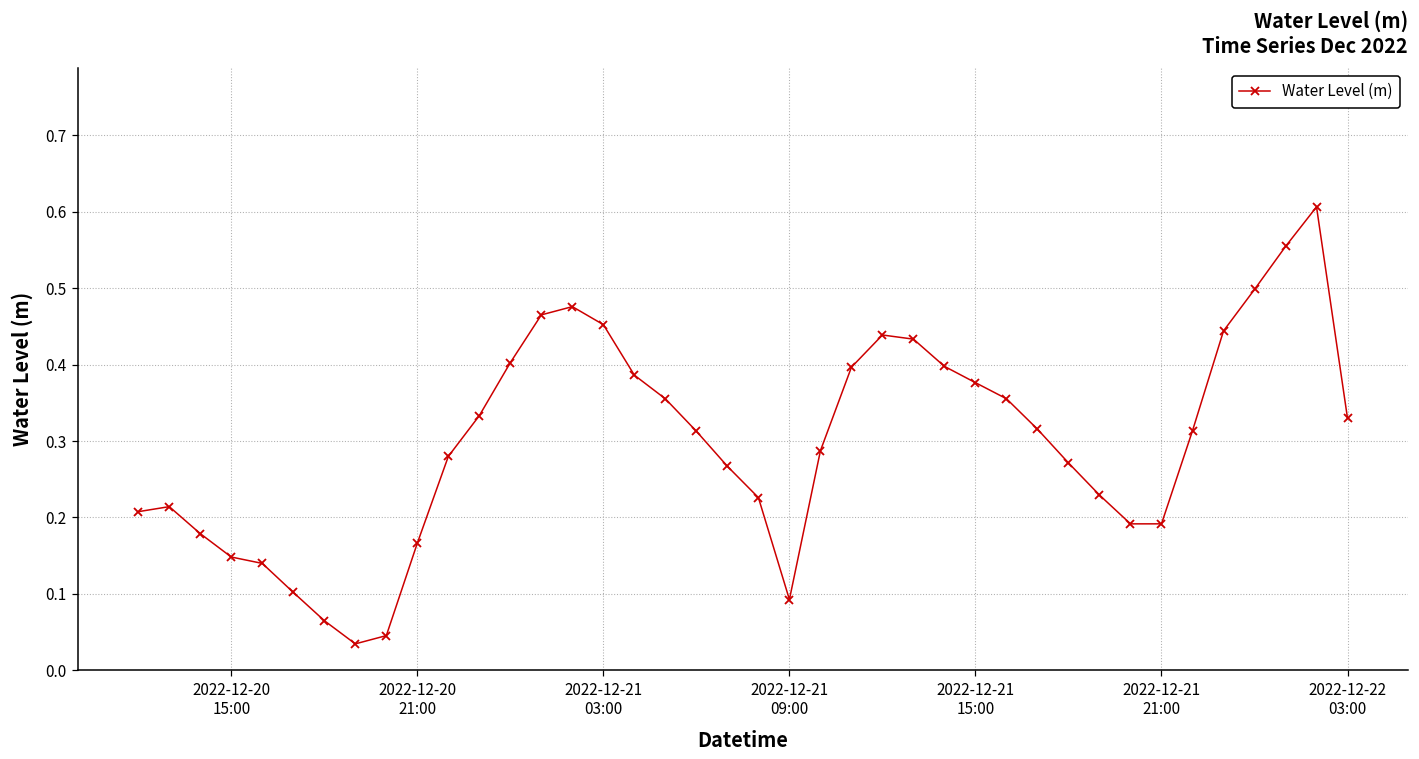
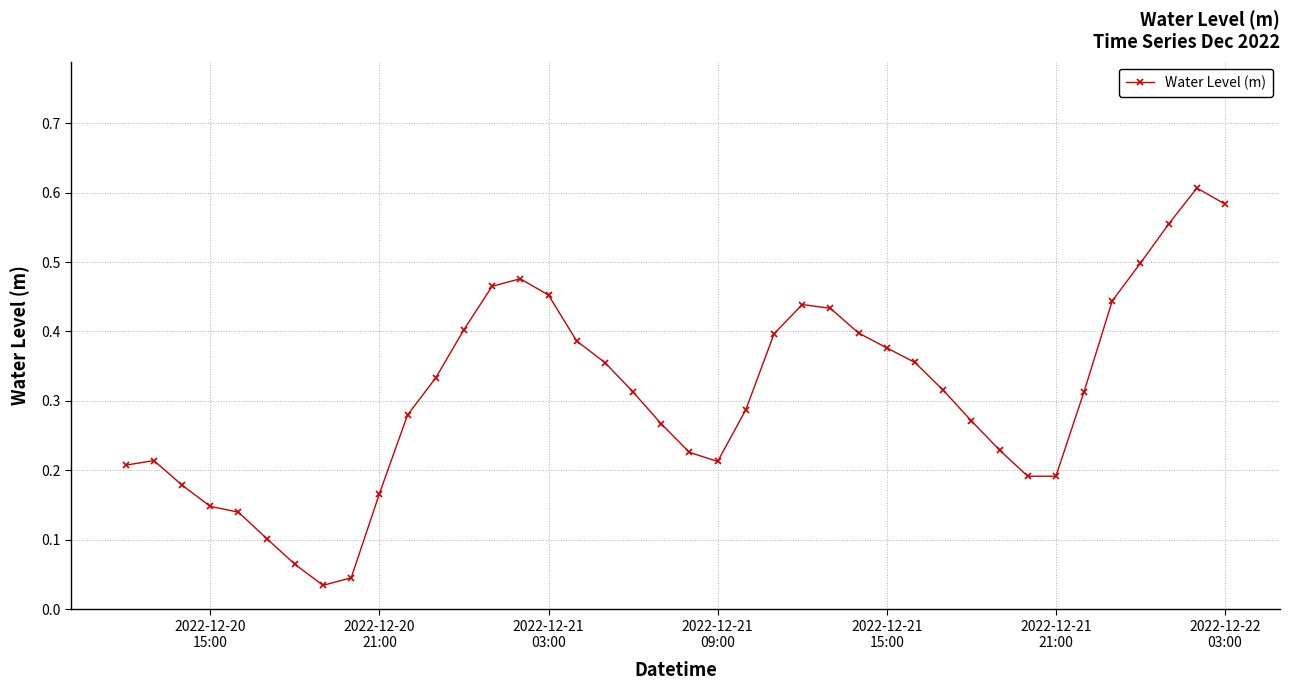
  {
    "2022-12-20 15:00": 0.15,
    "2022-12-20 21:00": 0.17,
    "2022-12-21 03:00": 0.45,
-   "2022-12-21 09:00": 0.09,
+   "2022-12-21 09:00": 0.21,
    "2022-12-21 15:00": 0.38,
    "2022-12-21 21:00": 0.19,
-   "2022-12-22 03:00": 0.33
+   "2022-12-22 03:00": 0.58
  }
